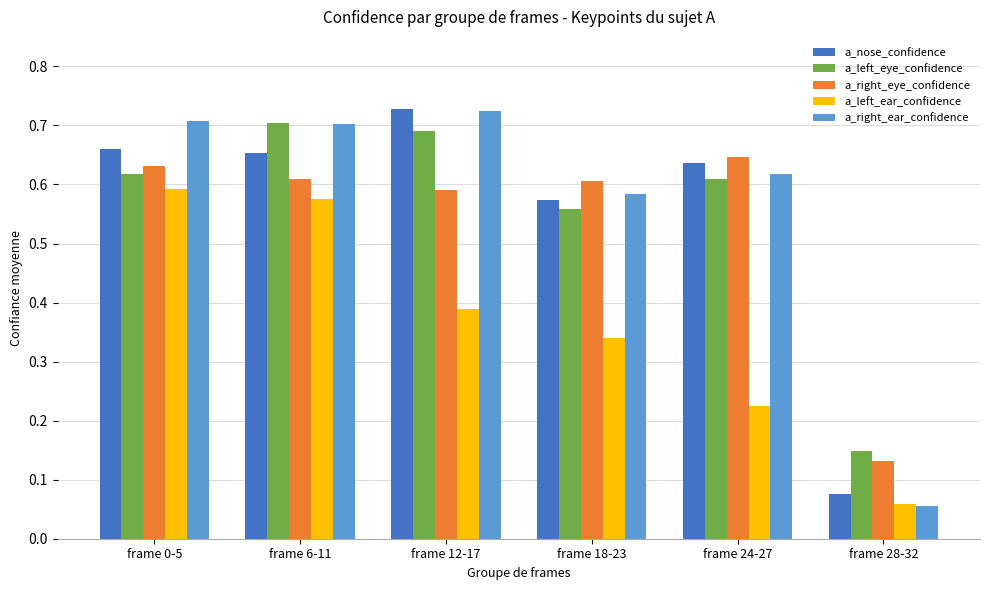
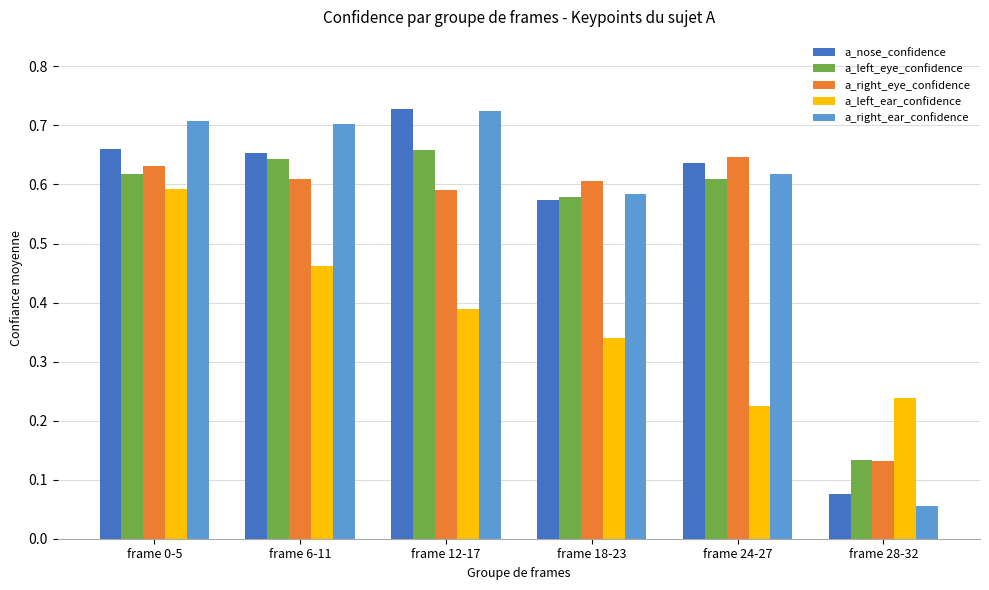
  {
    "a_left_eye_confidence": {
      "frame 0-5": 0.62,
-     "frame 6-11": 0.70,
-     "frame 12-17": 0.69,
-     "frame 18-23": 0.56,
+     "frame 6-11": 0.64,
+     "frame 12-17": 0.66,
+     "frame 18-23": 0.58,
      "frame 24-27": 0.61,
-     "frame 28-32": 0.15
+     "frame 28-32": 0.13
    },
    "a_right_eye_confidence": {
      "frame 0-5": 0.63,
      "frame 6-11": 0.61,
      "frame 12-17": 0.59,
      "frame 18-23": 0.61,
      "frame 24-27": 0.65,
      "frame 28-32": 0.13
    },
    "a_left_ear_confidence": {
      "frame 0-5": 0.59,
-     "frame 6-11": 0.58,
+     "frame 6-11": 0.46,
      "frame 12-17": 0.39,
      "frame 18-23": 0.34,
      "frame 24-27": 0.23,
-     "frame 28-32": 0.06
+     "frame 28-32": 0.24
    }
  }
